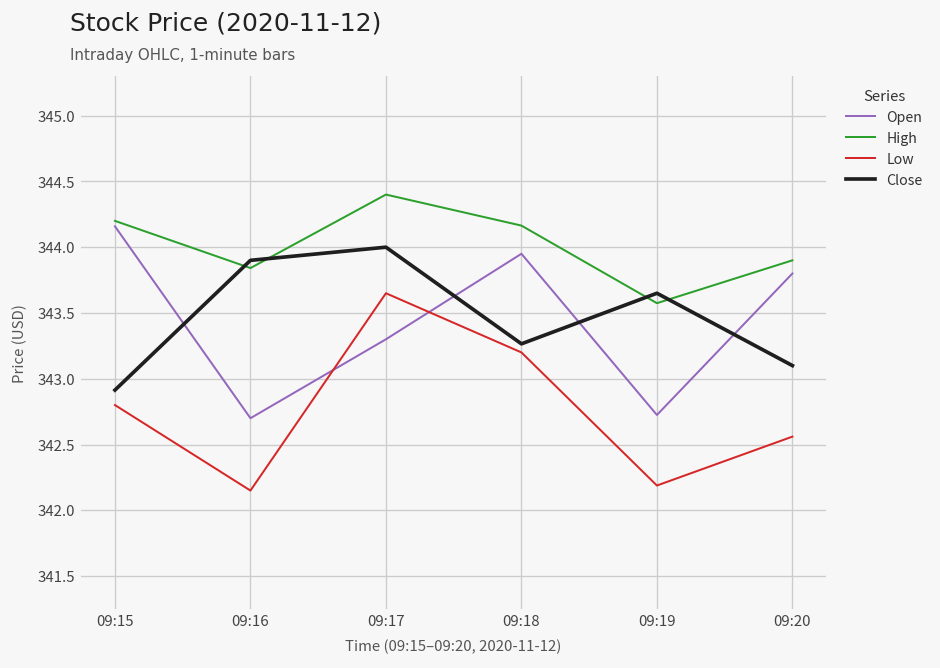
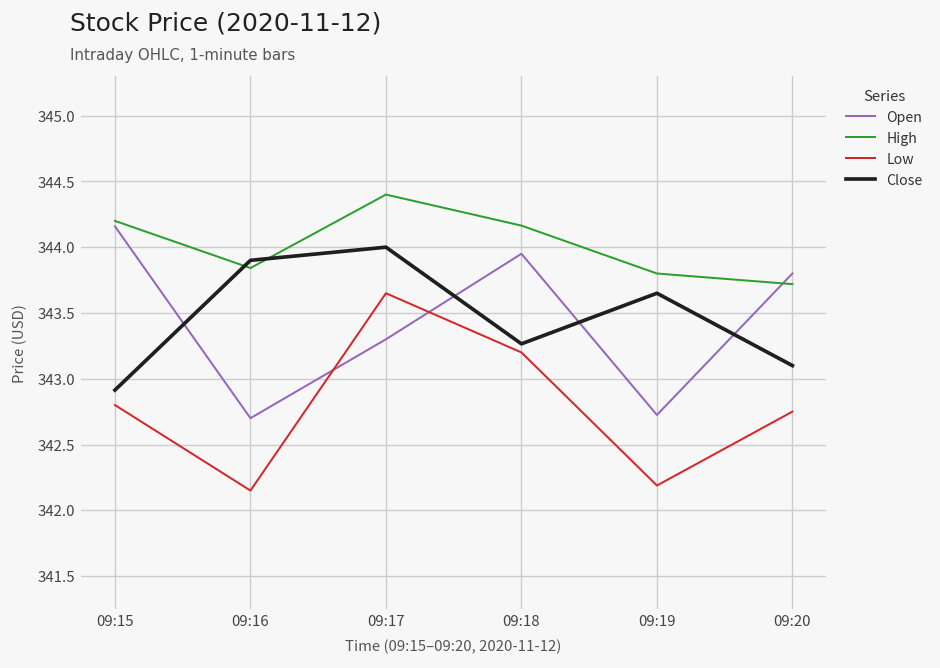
  {
    "Open": {
      "09:15": 344.16,
      "09:16": 342.70,
      "09:17": 343.30,
      "09:18": 343.95,
      "09:19": 342.72,
      "09:20": 343.80
    },
    "High": {
      "09:15": 344.20,
      "09:16": 343.84,
      "09:17": 344.40,
      "09:18": 344.16,
-     "09:19": 343.57,
-     "09:20": 343.90
+     "09:19": 343.80,
+     "09:20": 343.72
    },
    "Low": {
      "09:15": 342.80,
      "09:16": 342.15,
      "09:17": 343.65,
      "09:18": 343.20,
      "09:19": 342.19,
-     "09:20": 342.56
+     "09:20": 342.75
    },
    "Close": {
      "09:15": 342.91,
      "09:16": 343.90,
      "09:17": 344.00,
      "09:18": 343.27,
      "09:19": 343.65,
      "09:20": 343.10
    }
  }
